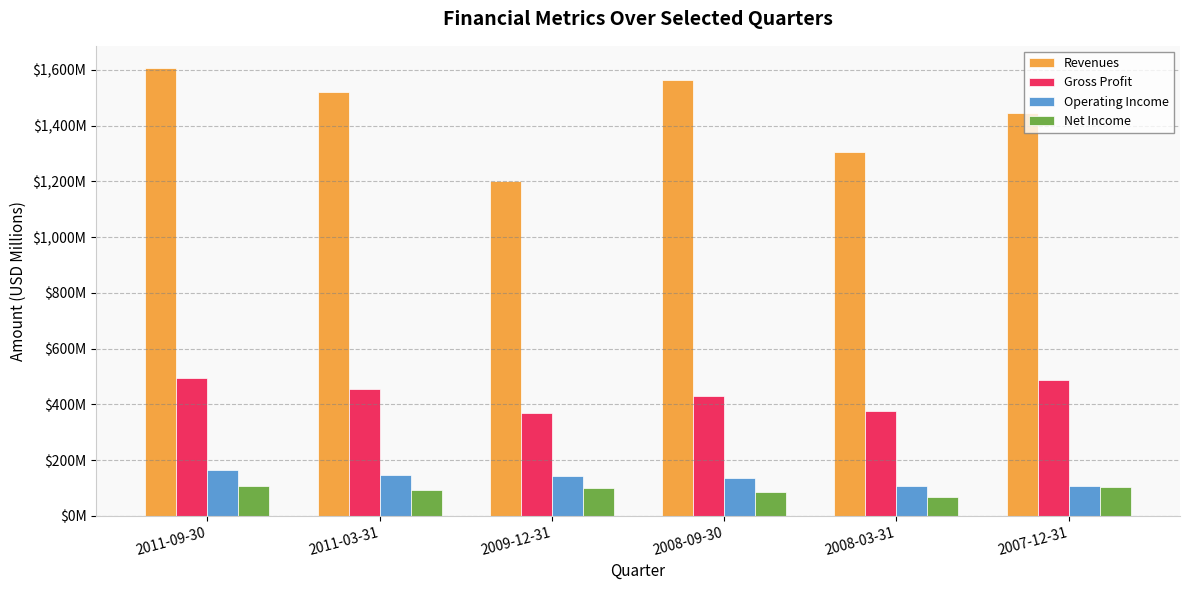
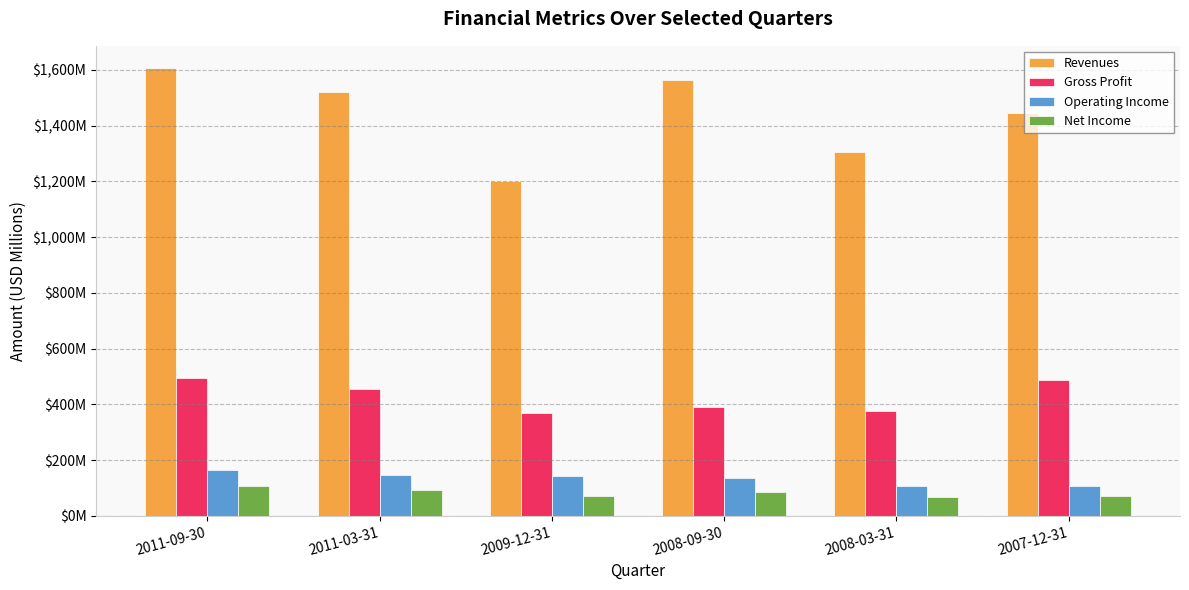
  {
    "Revenues": {
      "2011-09-30": "$1,610,000,000",
      "2011-03-31": "$1,520,000,000",
      "2009-12-31": "$1,200,000,000",
      "2008-09-30": "$1,560,000,000",
      "2008-03-31": "$1,310,000,000",
      "2007-12-31": "$1,450,000,000"
    },
    "Gross Profit": {
      "2011-09-30": "$490,000,000",
      "2011-03-31": "$450,000,000",
      "2009-12-31": "$370,000,000",
-     "2008-09-30": "$430,000,000",
+     "2008-09-30": "$390,000,000",
      "2008-03-31": "$370,000,000",
      "2007-12-31": "$490,000,000"
    },
    "Operating Income": {
      "2011-09-30": "$160,000,000",
      "2011-03-31": "$150,000,000",
      "2009-12-31": "$140,000,000",
      "2008-09-30": "$140,000,000",
      "2008-03-31": "$110,000,000",
      "2007-12-31": "$110,000,000"
    },
    "Net Income": {
      "2011-09-30": "$110,000,000",
      "2011-03-31": "$90,000,000",
-     "2009-12-31": "$100,000,000",
+     "2009-12-31": "$70,000,000",
      "2008-09-30": "$90,000,000",
      "2008-03-31": "$70,000,000",
-     "2007-12-31": "$100,000,000"
+     "2007-12-31": "$70,000,000"
    }
  }
